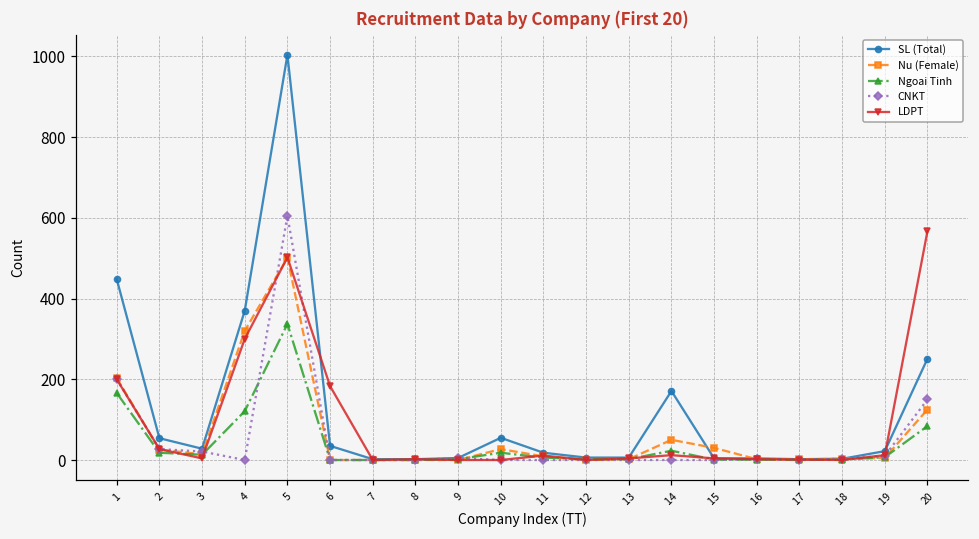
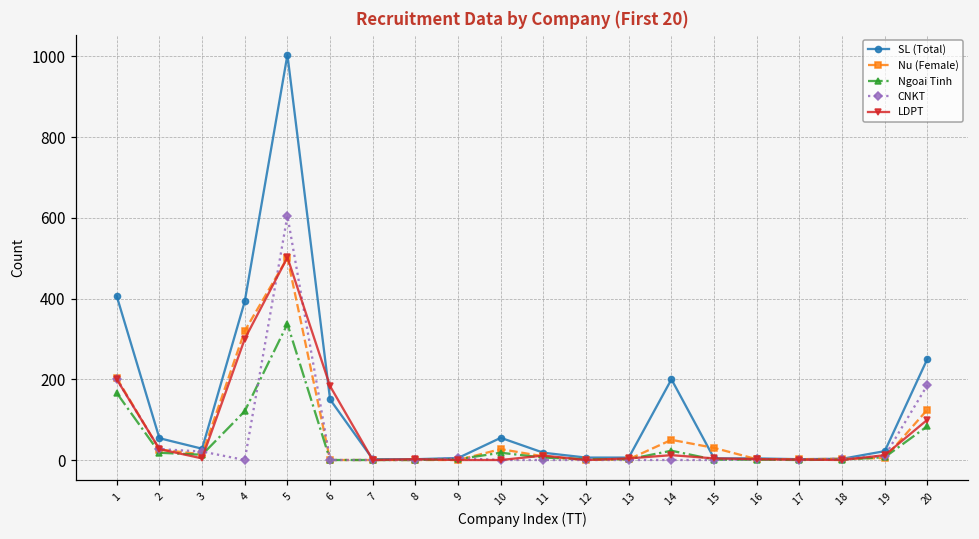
  {
    "SL (Total)": {
-     "1": 450,
+     "1": 410,
      "2": 50,
      "3": 30,
-     "4": 370,
+     "4": 390,
      "5": 1000,
-     "6": 40,
+     "6": 150,
      "10": 60,
      "11": 20,
-     "14": 170,
+     "14": 200,
      "19": 20,
      "20": 250
    },
    "Nu (Female)": {
      "4": 320,
      "10": 30,
      "14": 50,
      "15": 30,
      "20": 130
    },
    "Ngoai Tinh": {
      "1": 170,
      "2": 20,
      "4": 120,
      "5": 340,
      "10": 20,
      "14": 20,
      "20": 80
    },
    "CNKT": {
      "3": 20,
      "4": 0,
      "5": 610,
      "14": 0,
-     "20": 150
+     "20": 190
    },
    "LDPT": {
      "3": 0,
      "4": 300,
      "6": 180,
      "14": 10,
-     "20": 570
+     "20": 100
    }
  }
